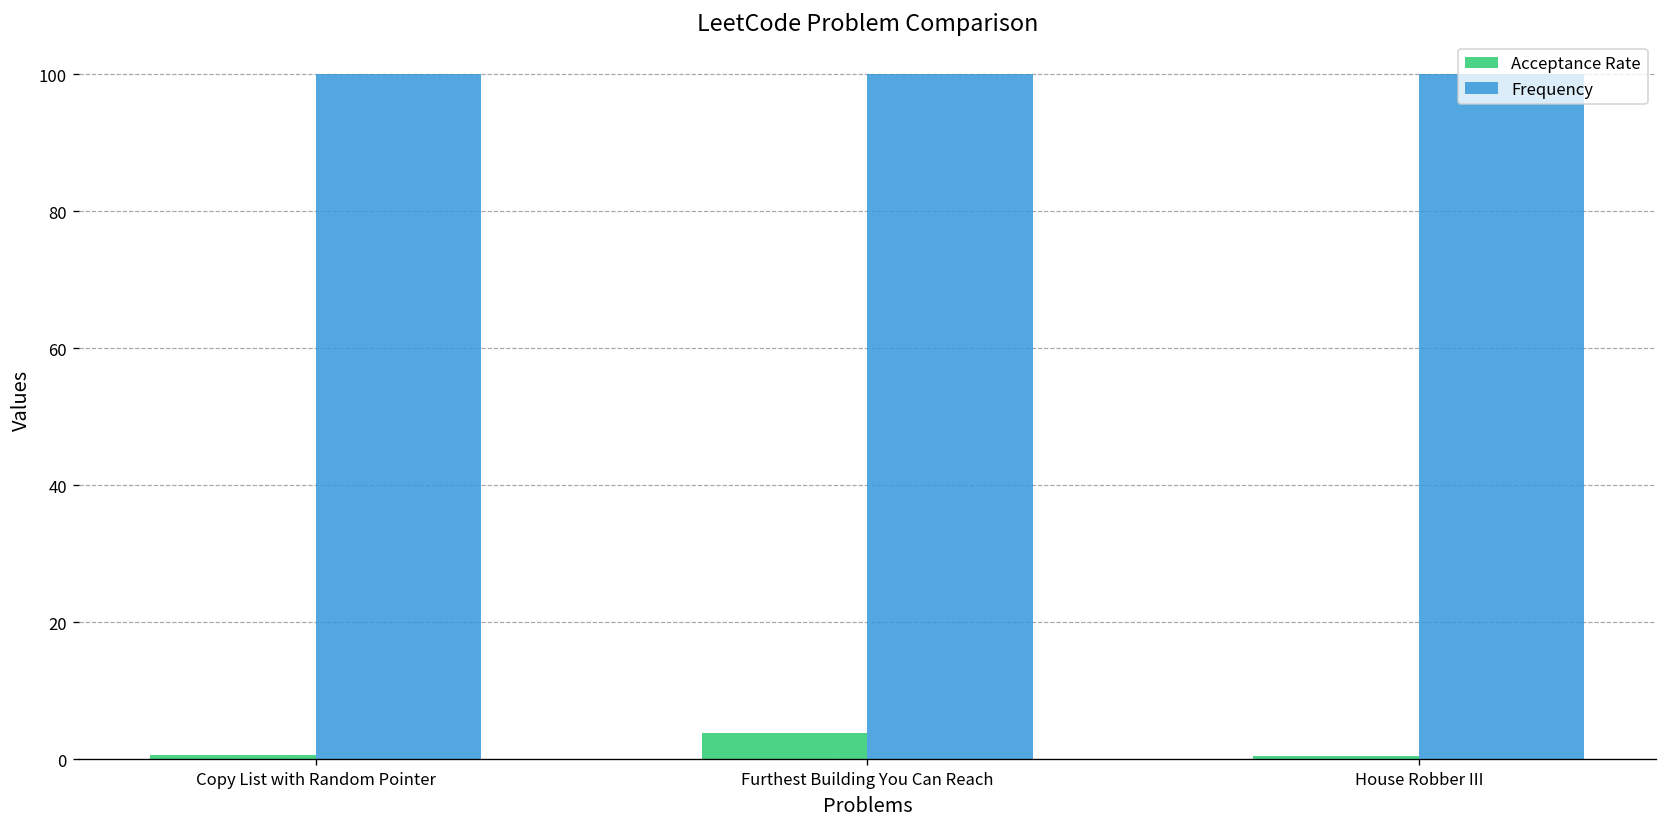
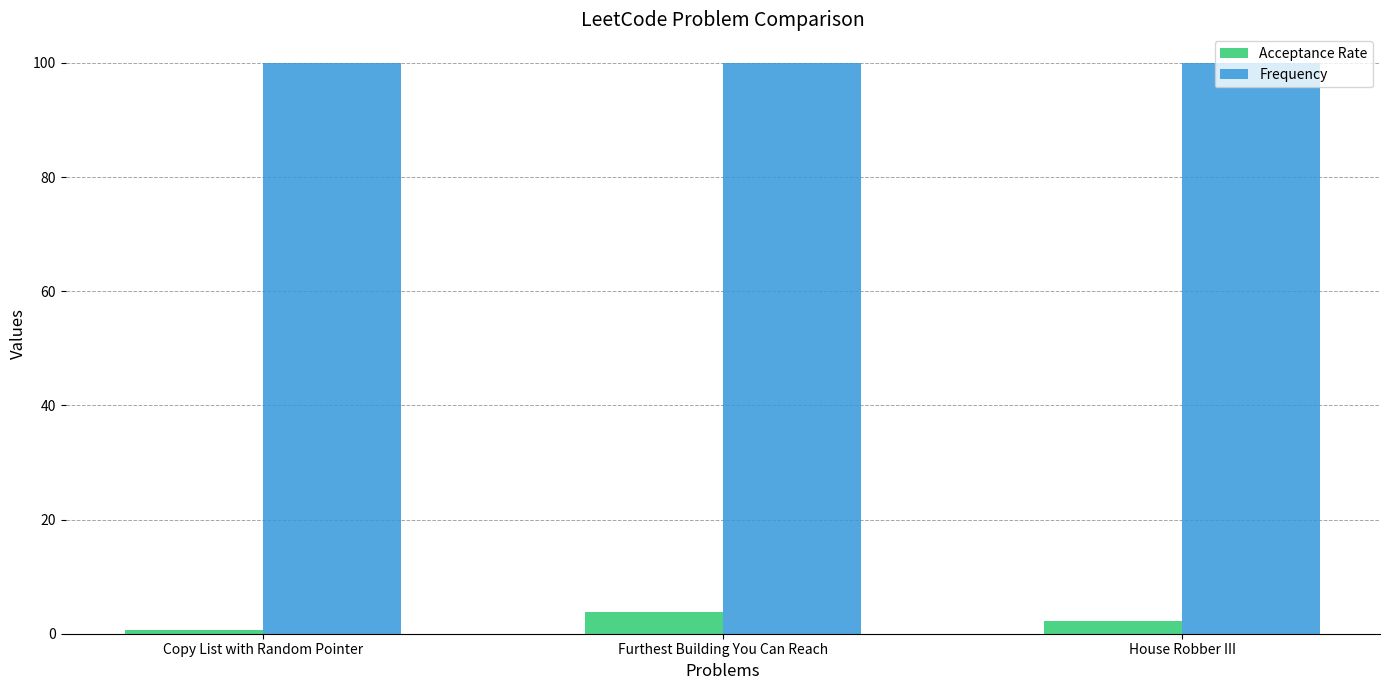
  {
    "Acceptance Rate": {
      "Copy List with Random Pointer": 1,
      "Furthest Building You Can Reach": 4,
-     "House Robber III": 1
+     "House Robber III": 2
    },
    "Frequency": {
      "Copy List with Random Pointer": 100,
      "Furthest Building You Can Reach": 100
    }
  }
